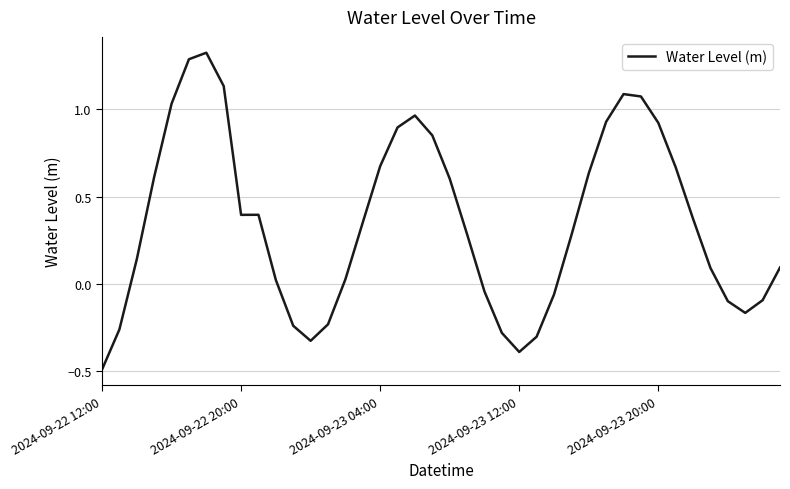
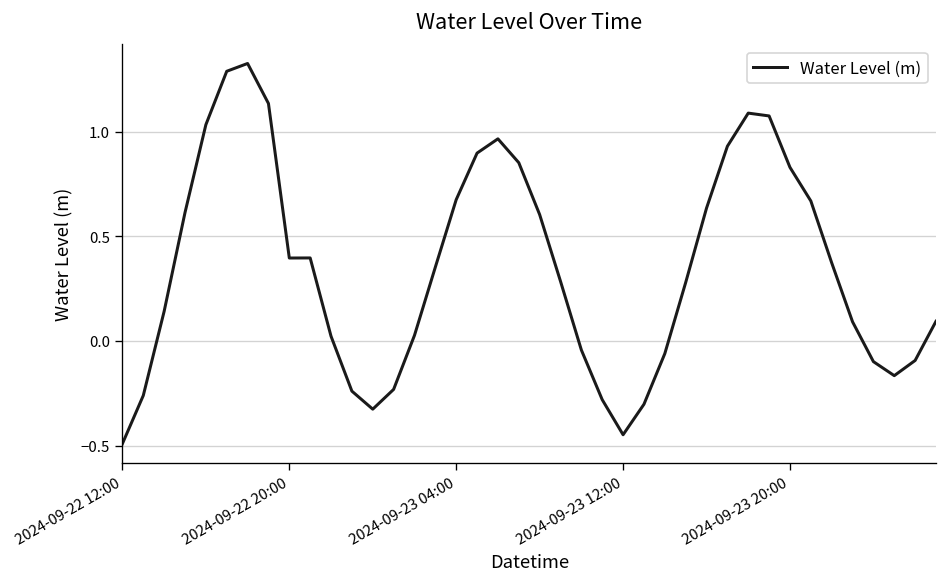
  {
    "2024-09-22 12:00": -0.49,
    "2024-09-22 20:00": 0.40,
    "2024-09-23 04:00": 0.67,
-   "2024-09-23 12:00": -0.39,
-   "2024-09-23 20:00": 0.92
+   "2024-09-23 12:00": -0.45,
+   "2024-09-23 20:00": 0.83
  }
